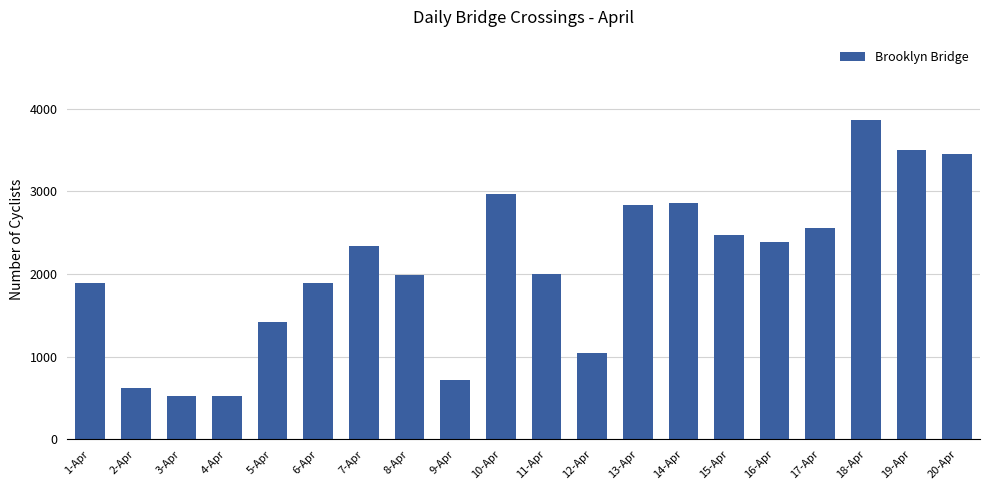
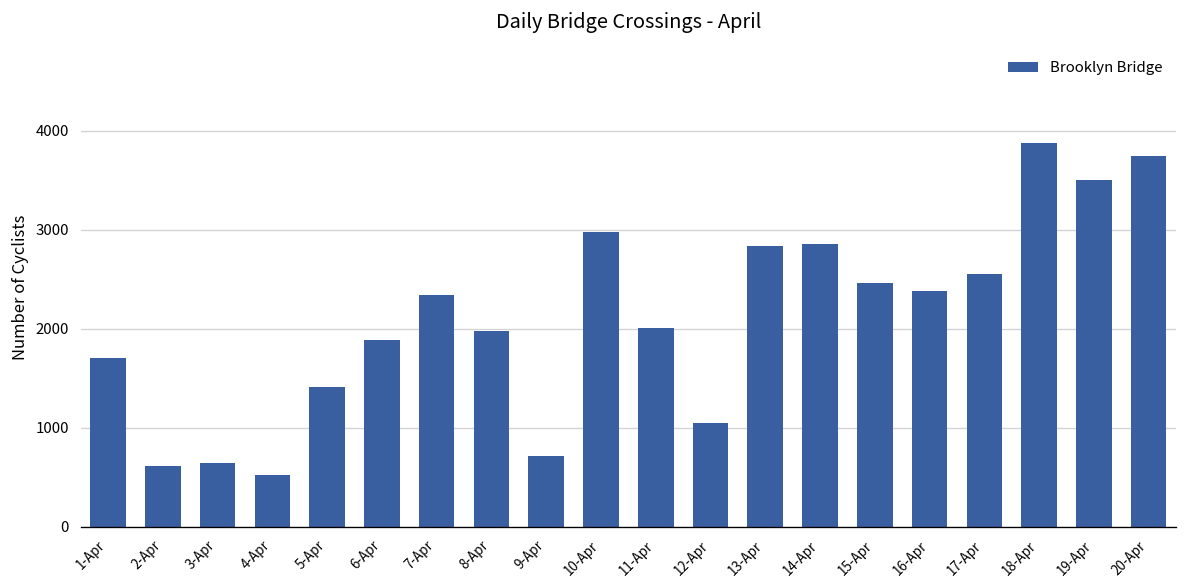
  {
-   "1-Apr": 1900,
+   "1-Apr": 1700,
    "2-Apr": 600,
-   "3-Apr": 500,
+   "3-Apr": 600,
    "4-Apr": 500,
    "5-Apr": 1400,
    "6-Apr": 1900,
    "7-Apr": 2300,
    "8-Apr": 2000,
    "9-Apr": 700,
    "10-Apr": 3000,
    "11-Apr": 2000,
    "12-Apr": 1000,
    "13-Apr": 2800,
    "14-Apr": 2900,
    "15-Apr": 2500,
    "16-Apr": 2400,
    "17-Apr": 2600,
    "18-Apr": 3900,
    "19-Apr": 3500,
-   "20-Apr": 3500
+   "20-Apr": 3700
  }
